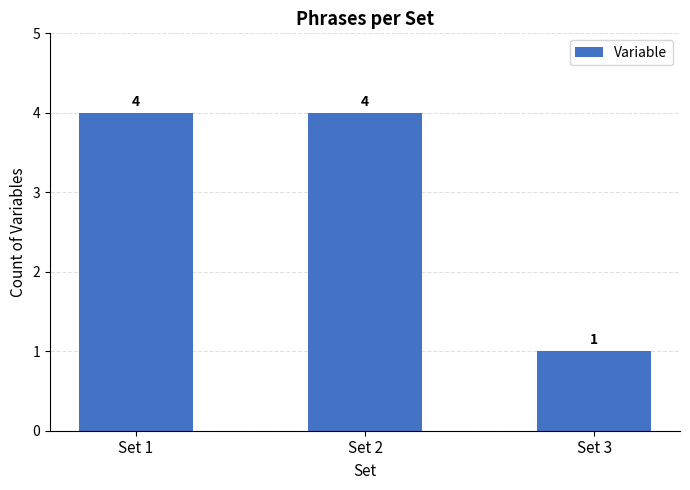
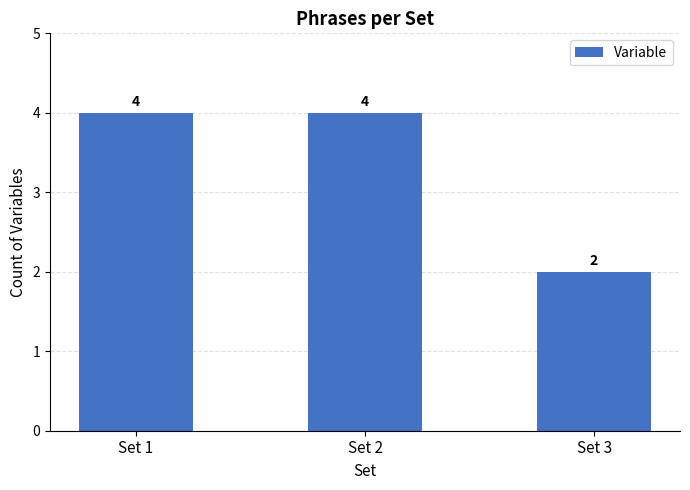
  {
    "Set 1": 4,
    "Set 2": 4,
-   "Set 3": 1
+   "Set 3": 2
  }
